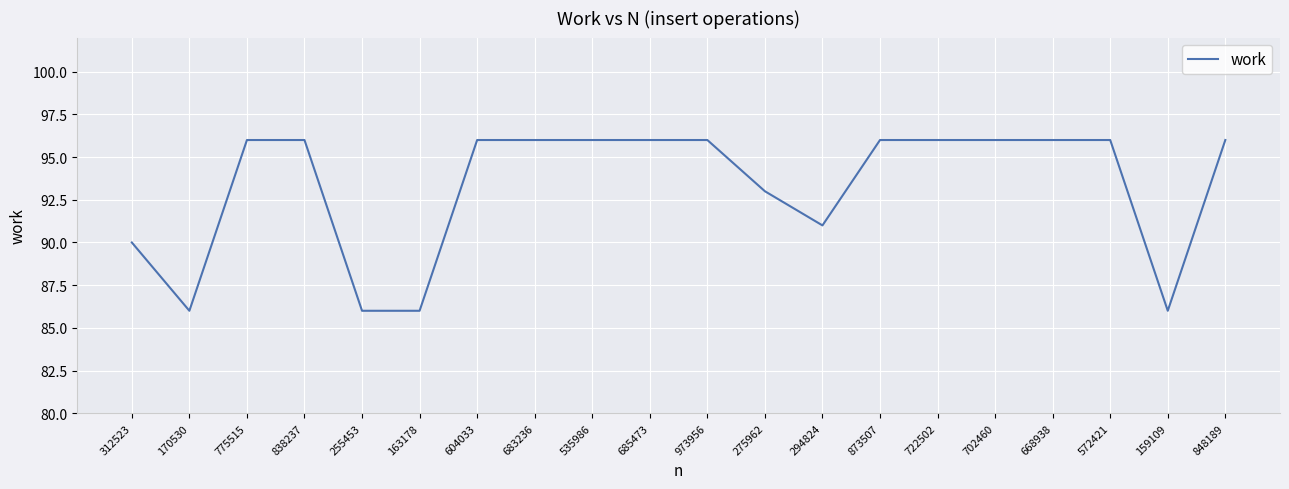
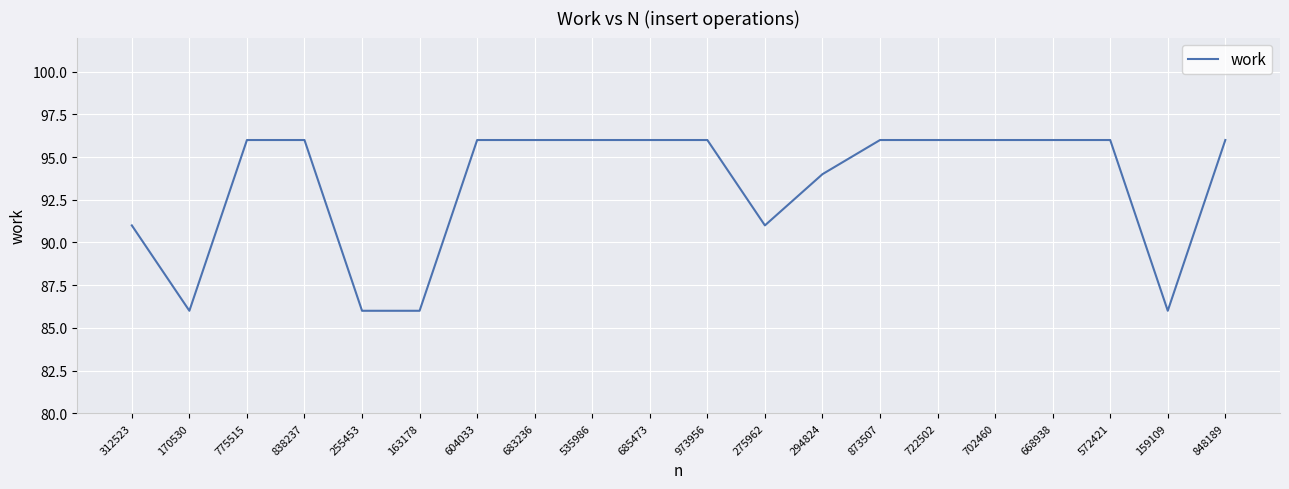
  {
-   "312523": 90,
+   "312523": 91,
    "170530": 86,
    "775515": 96,
    "838237": 96,
    "255453": 86,
    "163178": 86,
    "604033": 96,
    "683236": 96,
    "535986": 96,
    "685473": 96,
    "973956": 96,
-   "275962": 93,
-   "294824": 91,
+   "275962": 91,
+   "294824": 94,
    "873507": 96,
    "722502": 96,
    "702460": 96,
    "668938": 96,
    "572421": 96,
    "159109": 86,
    "848189": 96
  }
